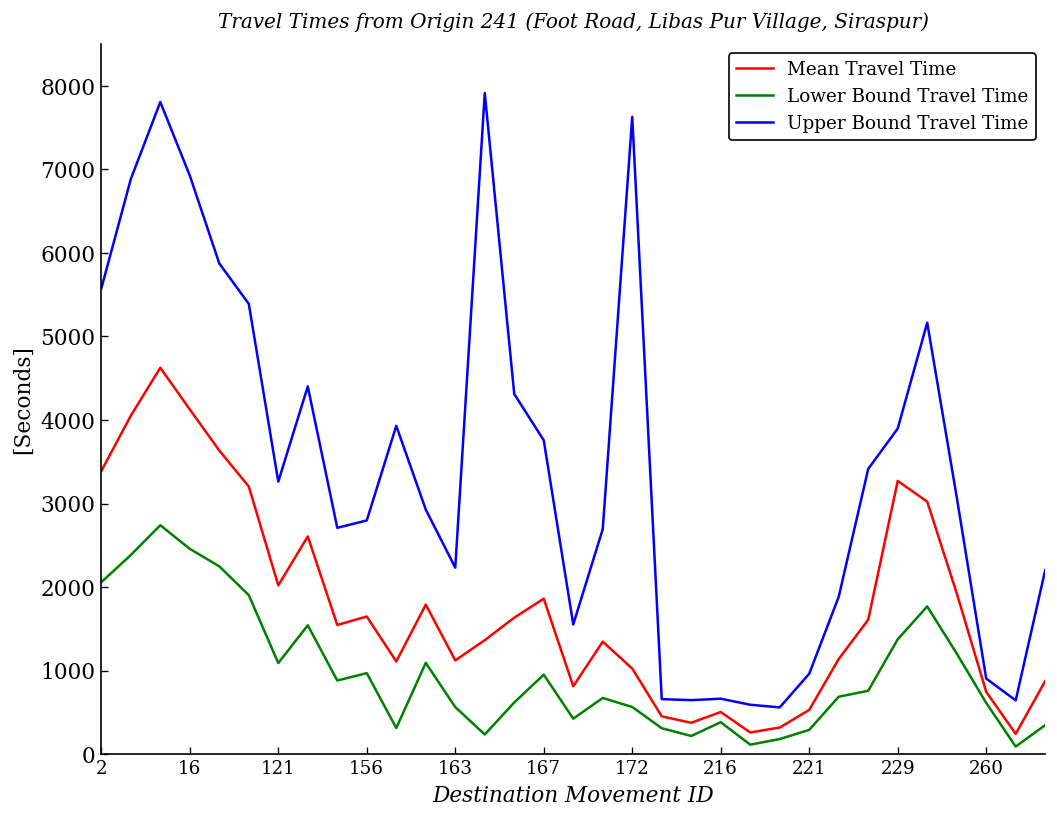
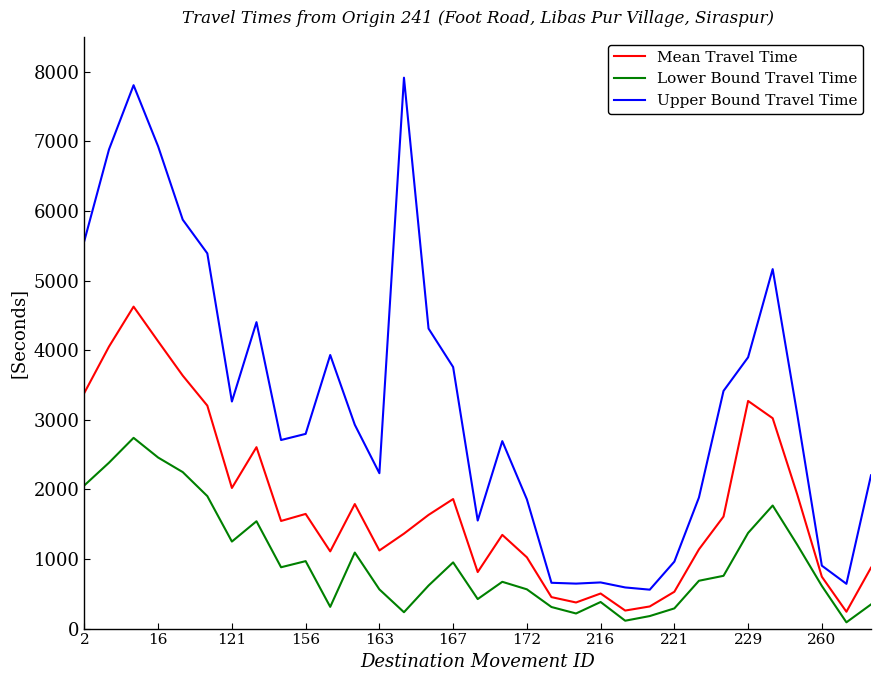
  {
    "Mean Travel Time": {
      "121": 2000,
      "156": 1600,
      "163": 1100,
      "167": 1900,
      "172": 1000,
      "216": 500,
      "221": 500,
      "229": 3300,
      "260": 700
    },
    "Lower Bound Travel Time": {
-     "121": 1100,
+     "121": 1300,
      "156": 1000,
      "163": 600,
      "167": 1000,
      "172": 600,
      "216": 400,
      "221": 300,
      "229": 1400,
      "260": 600
    },
    "Upper Bound Travel Time": {
      "121": 3300,
      "156": 2800,
      "163": 2200,
      "167": 3800,
-     "172": 7600,
+     "172": 1900,
      "216": 700,
      "221": 1000,
      "229": 3900,
      "260": 900
    }
  }
